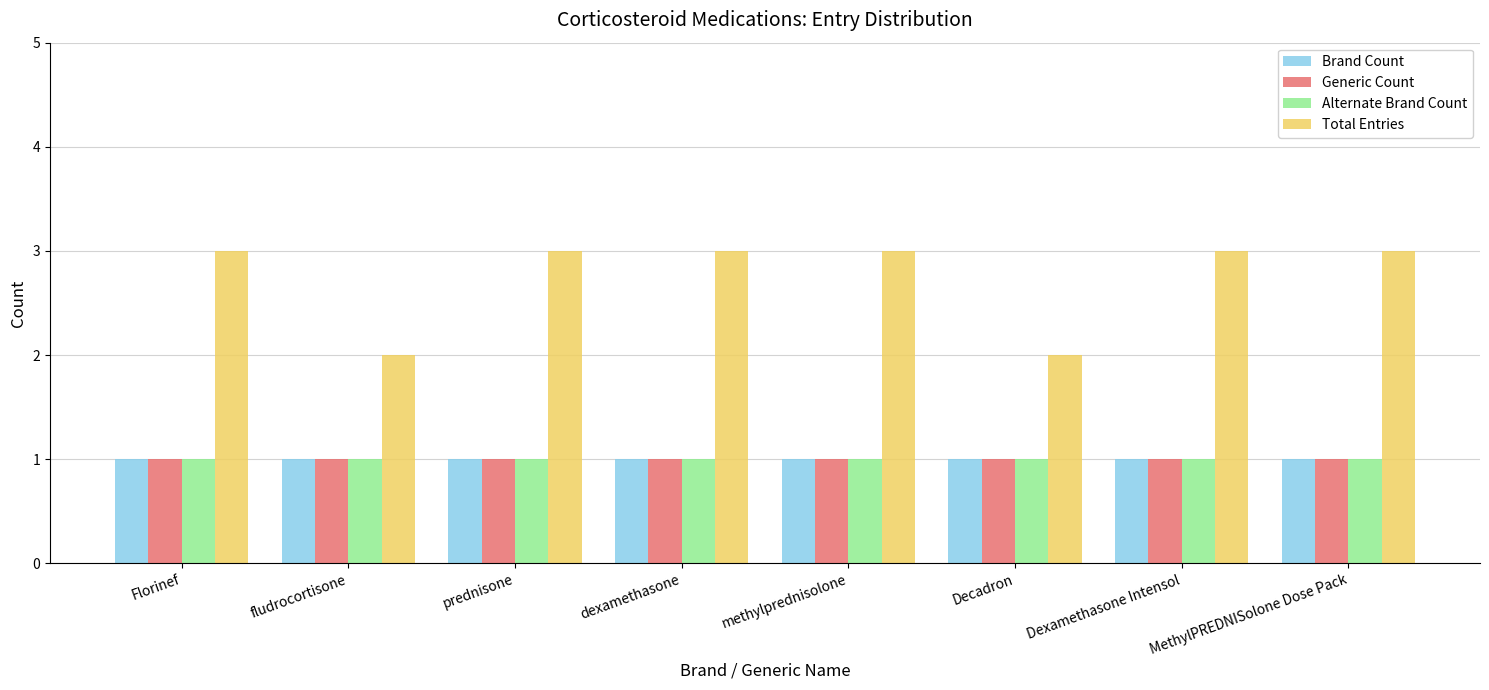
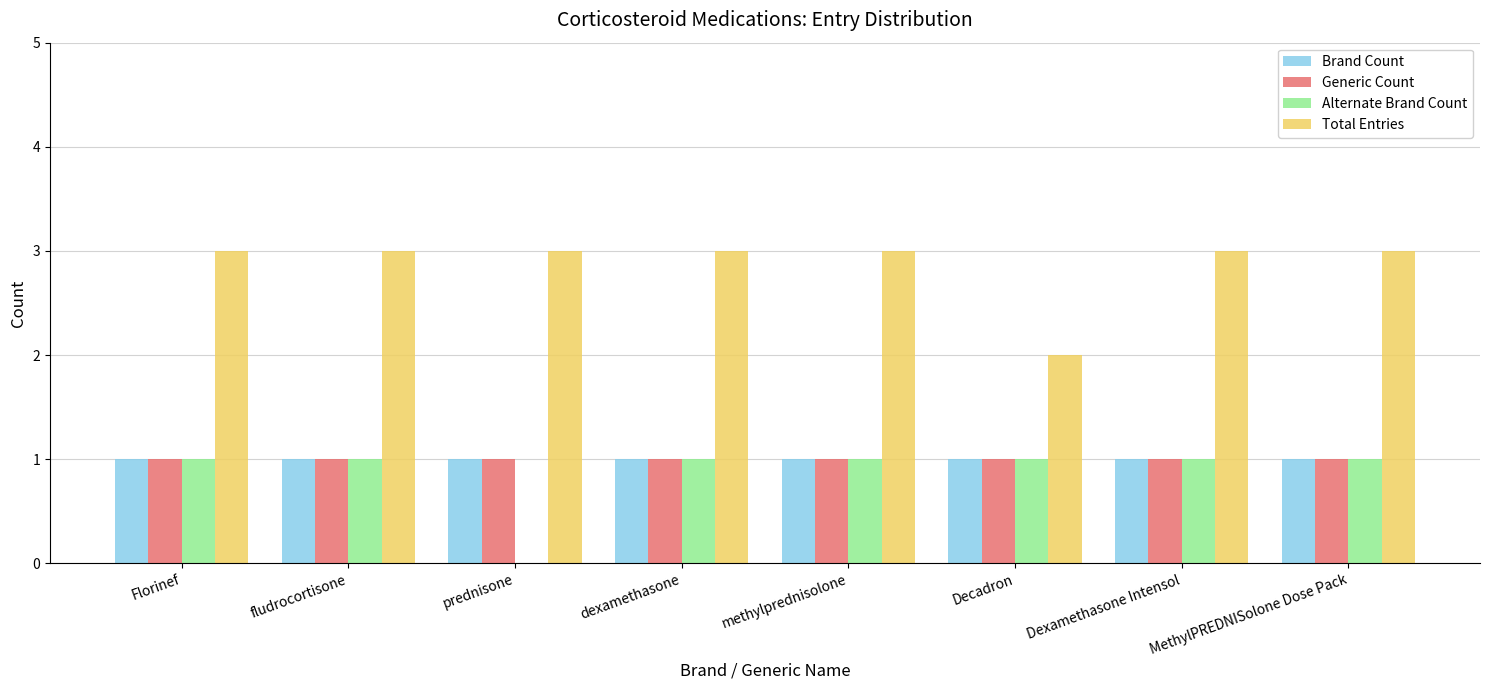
  {
    "Brand Count": {
      "Florinef": 1,
      "fludrocortisone": 1,
      "prednisone": 1,
      "dexamethasone": 1,
      "methylprednisolone": 1,
      "Decadron": 1,
      "Dexamethasone Intensol": 1,
      "MethylPREDNISolone Dose Pack": 1
    },
    "Generic Count": {
      "Florinef": 1,
      "fludrocortisone": 1,
      "prednisone": 1,
      "dexamethasone": 1,
      "methylprednisolone": 1,
      "Decadron": 1,
      "Dexamethasone Intensol": 1,
      "MethylPREDNISolone Dose Pack": 1
    },
    "Alternate Brand Count": {
      "Florinef": 1,
      "fludrocortisone": 1,
-     "prednisone": 1,
+     "prednisone": 0,
      "dexamethasone": 1,
      "methylprednisolone": 1,
      "Decadron": 1,
      "Dexamethasone Intensol": 1,
      "MethylPREDNISolone Dose Pack": 1
    },
    "Total Entries": {
      "Florinef": 3,
-     "fludrocortisone": 2,
+     "fludrocortisone": 3,
      "prednisone": 3,
      "dexamethasone": 3,
      "methylprednisolone": 3,
      "Decadron": 2,
      "Dexamethasone Intensol": 3,
      "MethylPREDNISolone Dose Pack": 3
    }
  }
